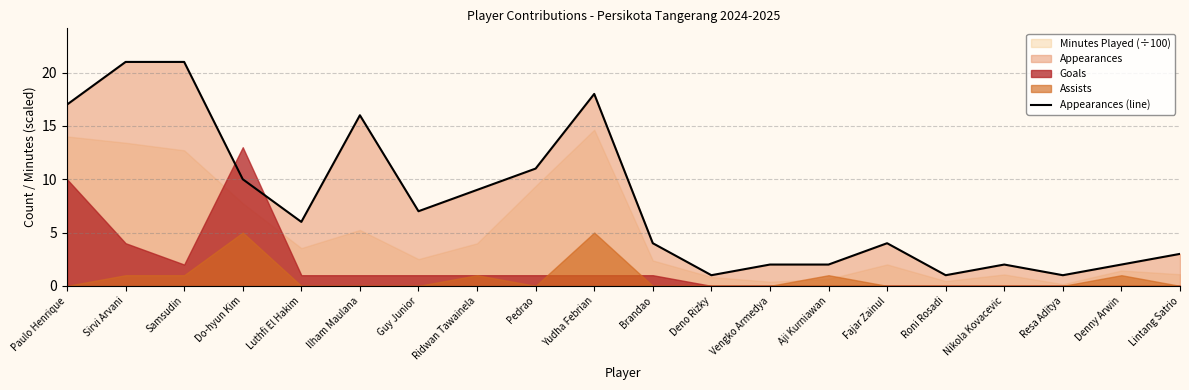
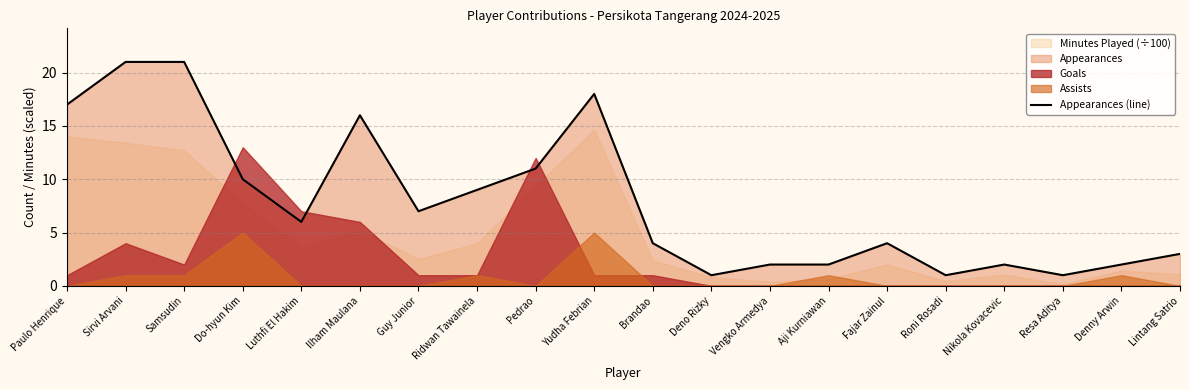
  {
    "Goals": {
-     "Paulo Henrique": 10,
+     "Paulo Henrique": 1,
      "Sirvi Arvani": 4,
      "Samsudin": 2,
      "Do-hyun Kim": 13,
-     "Luthfi El Hakim": 1,
-     "Ilham Maulana": 1,
+     "Luthfi El Hakim": 7,
+     "Ilham Maulana": 6,
      "Guy Junior": 1,
-     "Pedrao": 1,
+     "Pedrao": 12,
      "Yudha Febrian": 1,
      "Brandao": 1,
      "Aji Kurniawan": 0,
      "Denny Arwin": 0
    },
    "Assists": {
      "Paulo Henrique": 0,
      "Sirvi Arvani": 1,
      "Samsudin": 1,
      "Do-hyun Kim": 5,
      "Luthfi El Hakim": 0,
      "Ilham Maulana": 0,
      "Guy Junior": 0,
      "Pedrao": 0,
      "Yudha Febrian": 5,
      "Brandao": 0,
      "Aji Kurniawan": 1,
      "Denny Arwin": 1
    }
  }
